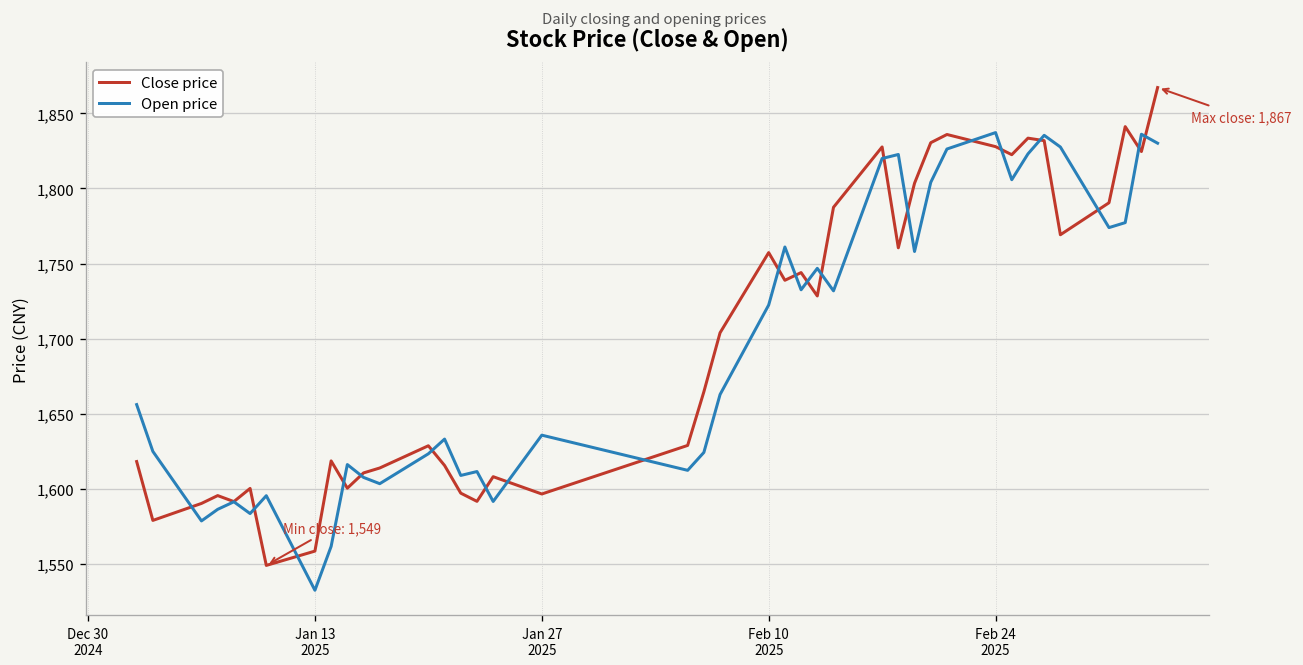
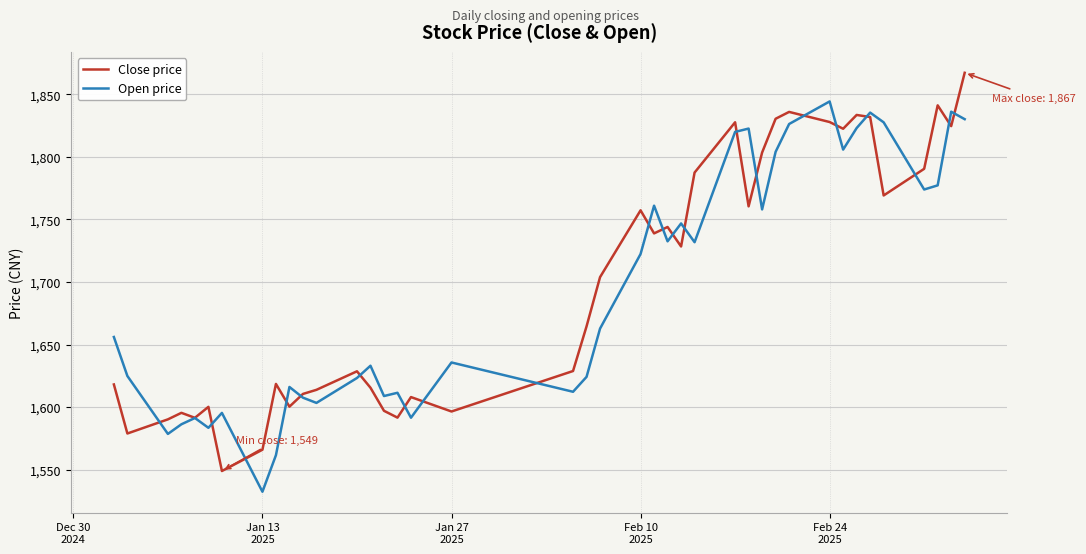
  {
    "Close price": {
-     "Jan 13 2025": "1,558",
+     "Jan 13 2025": "1,566",
      "Jan 27 2025": "1,596",
      "Feb 10 2025": "1,757",
      "Feb 24 2025": "1,828"
    },
    "Open price": {
      "Jan 13 2025": "1,532",
      "Jan 27 2025": "1,636",
      "Feb 10 2025": "1,722",
-     "Feb 24 2025": "1,837"
+     "Feb 24 2025": "1,844"
    }
  }
